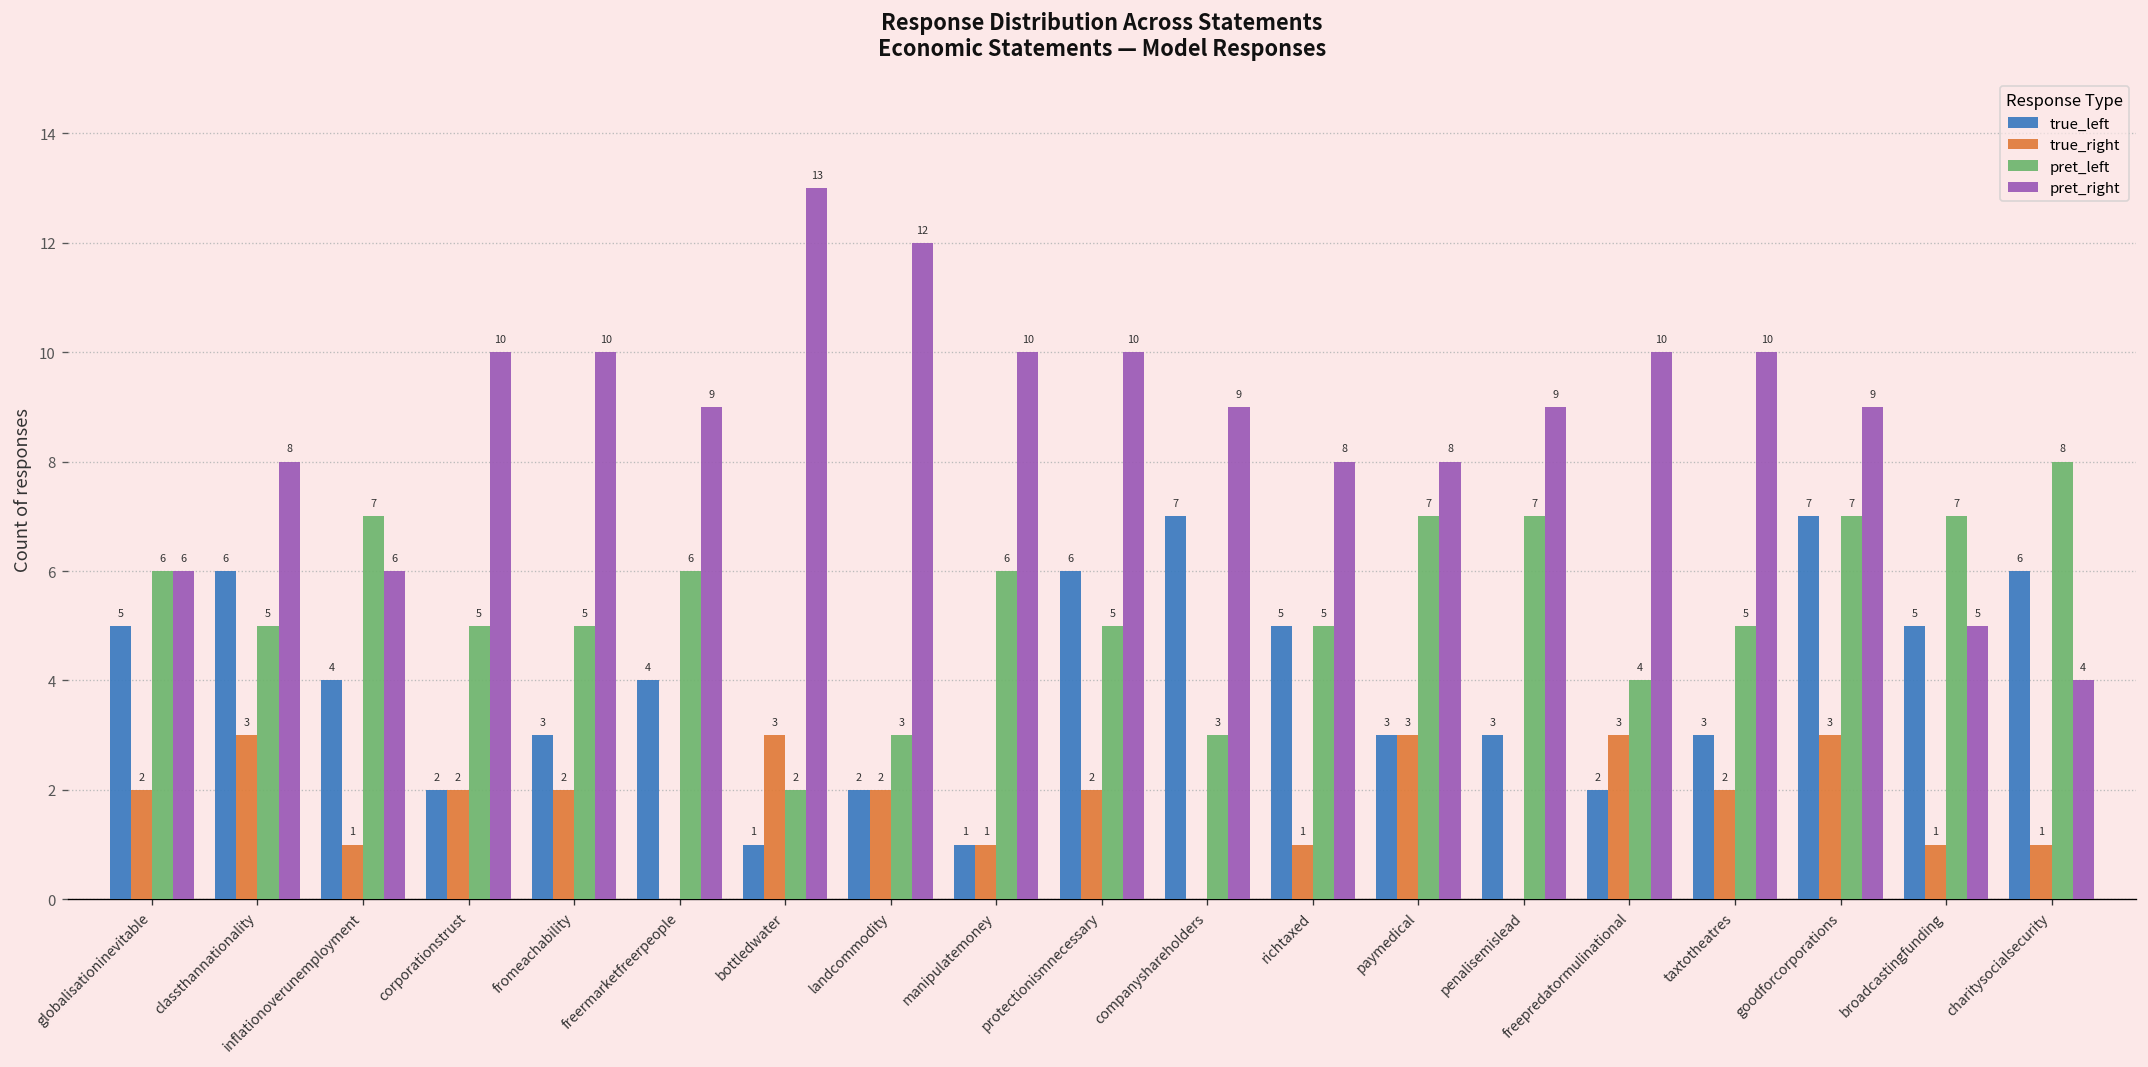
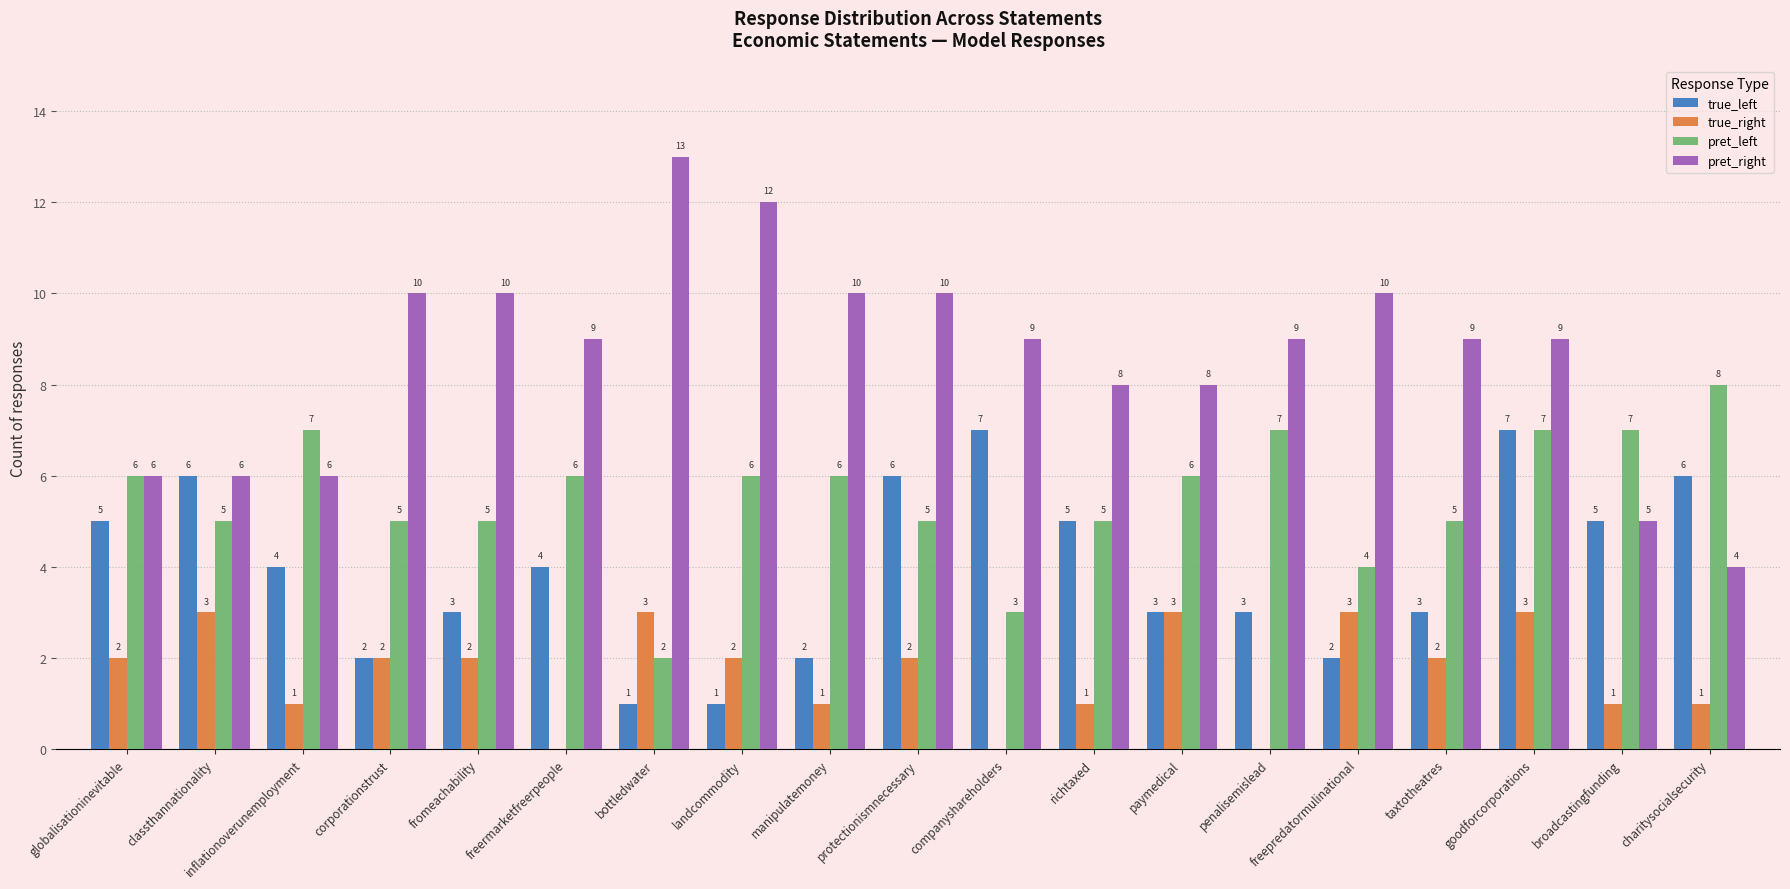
  {
    "true_left": {
      "globalisationinevitable": 5,
      "classthannationality": 6,
      "inflationoverunemployment": 4,
      "corporationstrust": 2,
      "fromeachability": 3,
      "freermarketfreerpeople": 4,
      "bottledwater": 1,
-     "landcommodity": 2,
-     "manipulatemoney": 1,
+     "landcommodity": 1,
+     "manipulatemoney": 2,
      "protectionismnecessary": 6,
      "companyshareholders": 7,
      "richtaxed": 5,
      "paymedical": 3,
      "penalisemislead": 3,
      "freepredatormulinational": 2,
      "taxtotheatres": 3,
      "goodforcorporations": 7,
      "broadcastingfunding": 5,
      "charitysocialsecurity": 6
    },
    "true_right": {
      "globalisationinevitable": 2,
      "classthannationality": 3,
      "inflationoverunemployment": 1,
      "corporationstrust": 2,
      "fromeachability": 2,
      "bottledwater": 3,
      "landcommodity": 2,
      "manipulatemoney": 1,
      "protectionismnecessary": 2,
      "richtaxed": 1,
      "paymedical": 3,
      "freepredatormulinational": 3,
      "taxtotheatres": 2,
      "goodforcorporations": 3,
      "broadcastingfunding": 1,
      "charitysocialsecurity": 1
    },
    "pret_left": {
      "globalisationinevitable": 6,
      "classthannationality": 5,
      "inflationoverunemployment": 7,
      "corporationstrust": 5,
      "fromeachability": 5,
      "freermarketfreerpeople": 6,
      "bottledwater": 2,
-     "landcommodity": 3,
+     "landcommodity": 6,
      "manipulatemoney": 6,
      "protectionismnecessary": 5,
      "companyshareholders": 3,
      "richtaxed": 5,
-     "paymedical": 7,
+     "paymedical": 6,
      "penalisemislead": 7,
      "freepredatormulinational": 4,
      "taxtotheatres": 5,
      "goodforcorporations": 7,
      "broadcastingfunding": 7,
      "charitysocialsecurity": 8
    },
    "pret_right": {
      "globalisationinevitable": 6,
-     "classthannationality": 8,
+     "classthannationality": 6,
      "inflationoverunemployment": 6,
      "corporationstrust": 10,
      "fromeachability": 10,
      "freermarketfreerpeople": 9,
      "bottledwater": 13,
      "landcommodity": 12,
      "manipulatemoney": 10,
      "protectionismnecessary": 10,
      "companyshareholders": 9,
      "richtaxed": 8,
      "paymedical": 8,
      "penalisemislead": 9,
      "freepredatormulinational": 10,
-     "taxtotheatres": 10,
+     "taxtotheatres": 9,
      "goodforcorporations": 9,
      "broadcastingfunding": 5,
      "charitysocialsecurity": 4
    }
  }
